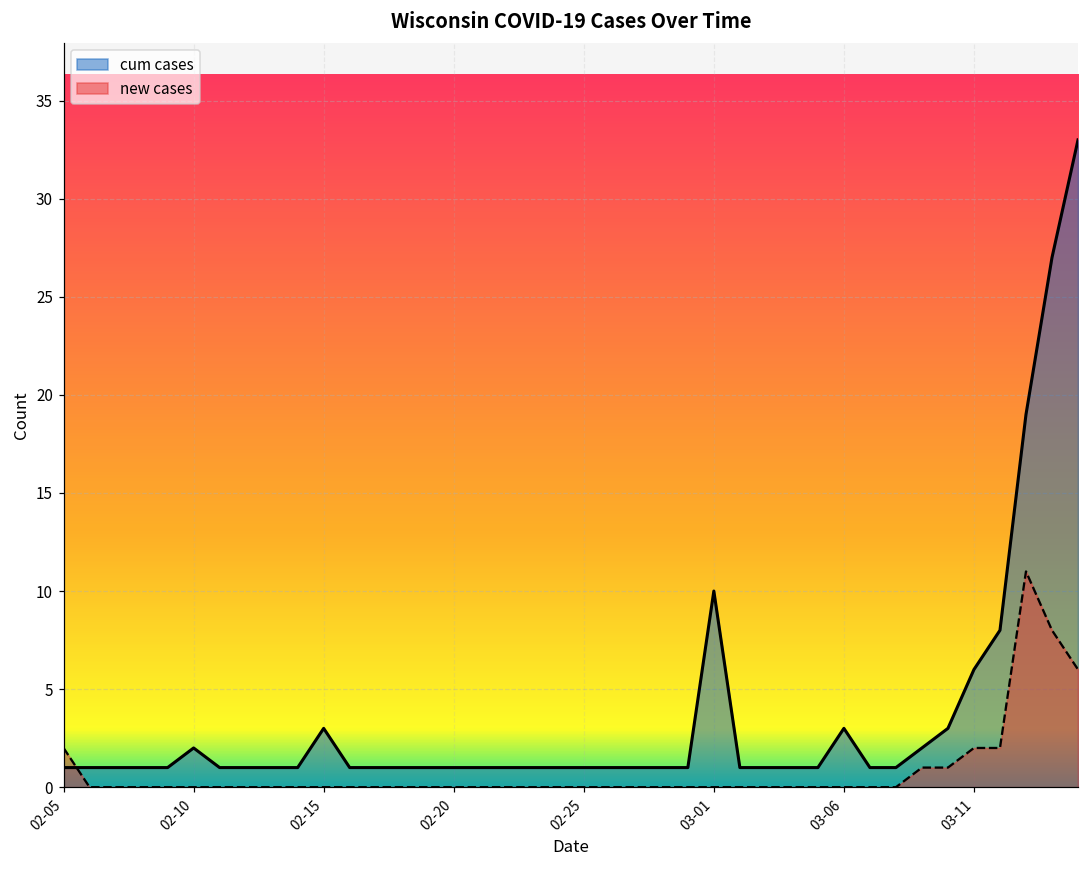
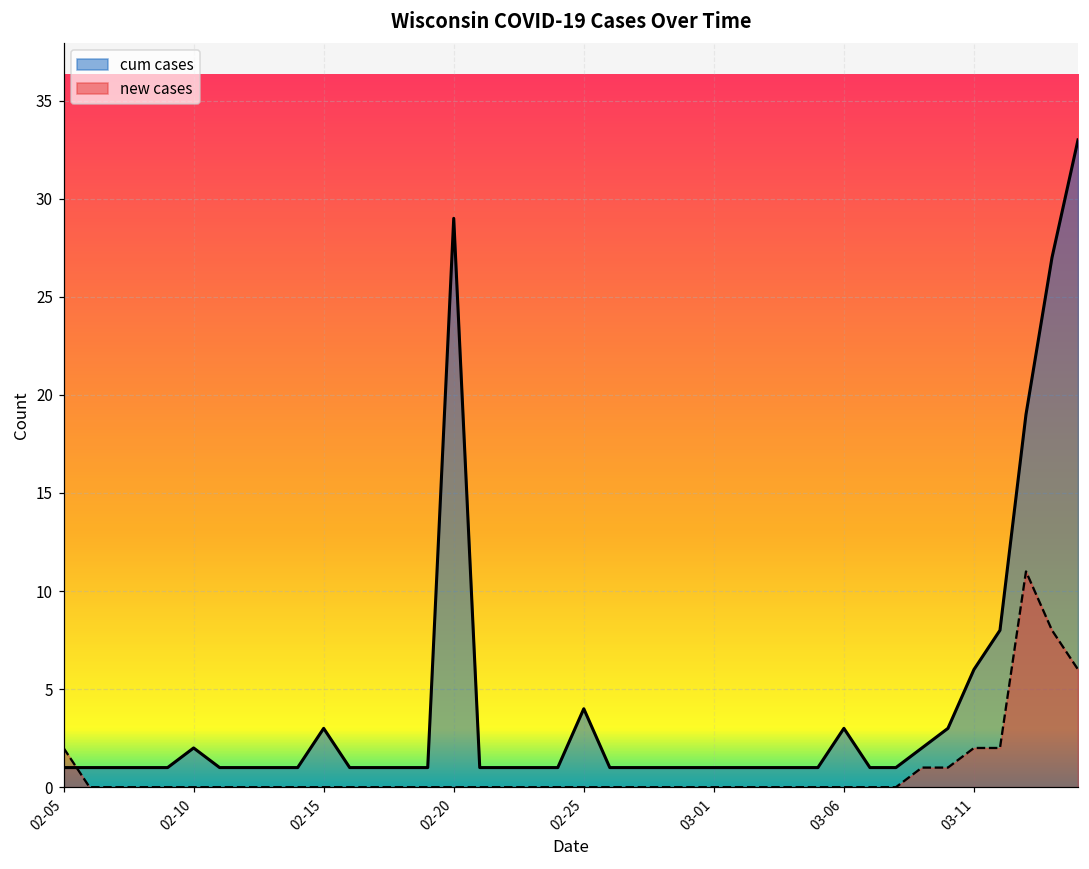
  {
    "cum cases": {
      "02-05": 1,
      "02-10": 2,
      "02-15": 3,
-     "02-20": 1,
-     "02-25": 1,
-     "03-01": 10,
+     "02-20": 29,
+     "02-25": 4,
+     "03-01": 1,
      "03-06": 3,
      "03-11": 6
    },
    "new cases": {
      "02-05": 2,
      "02-10": 0,
      "02-15": 0,
      "02-20": 0,
      "02-25": 0,
      "03-01": 0,
      "03-06": 0,
      "03-11": 2
    }
  }
